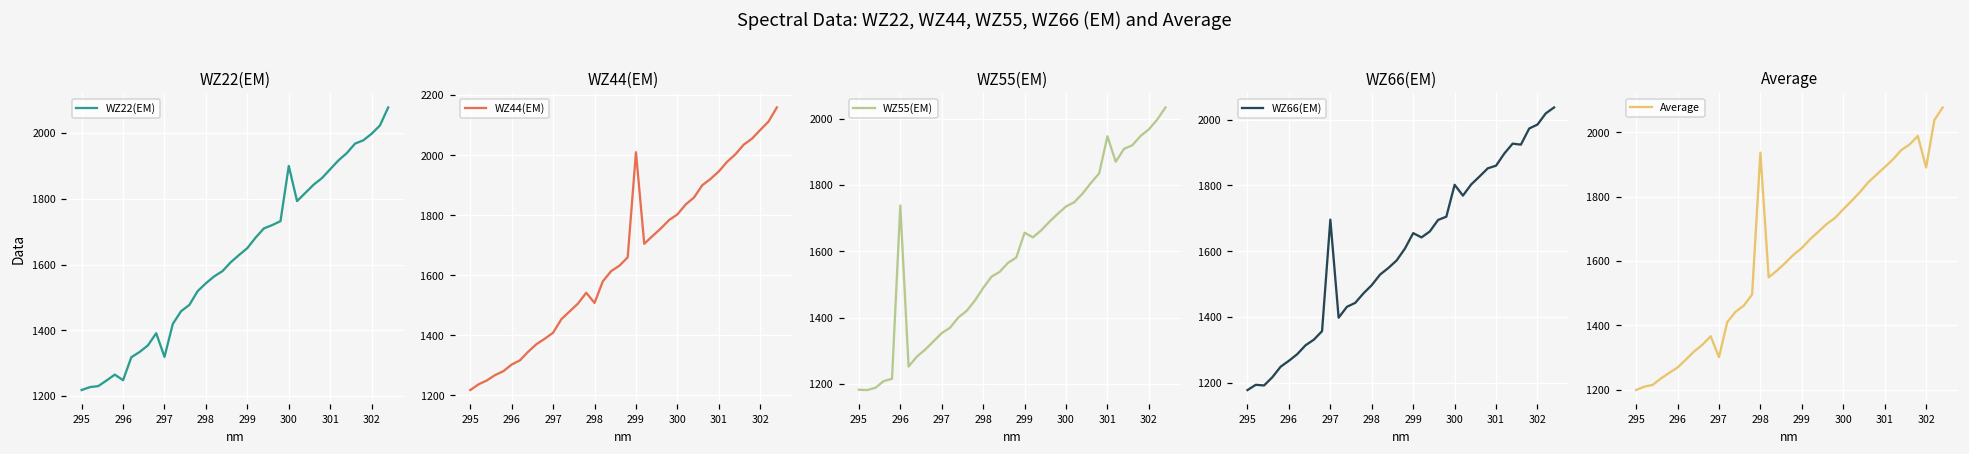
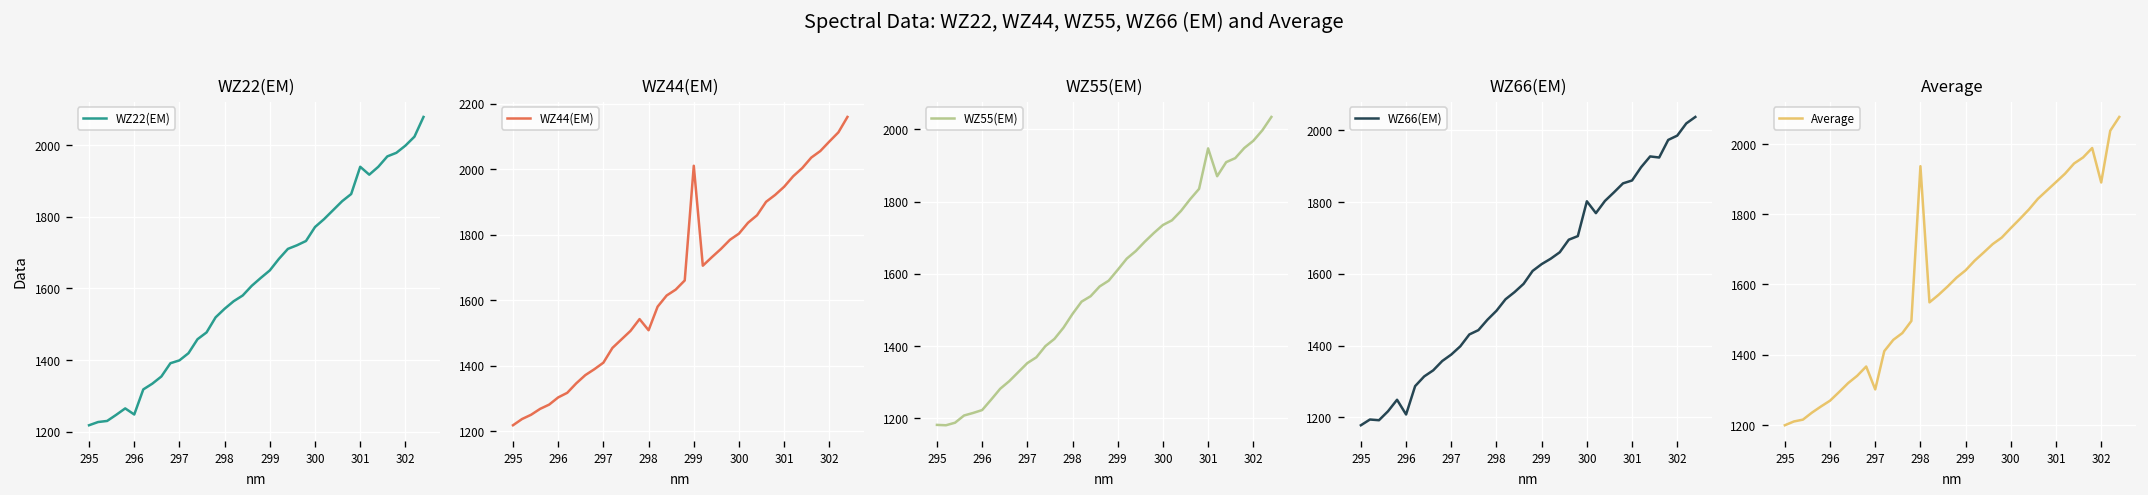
  {
    "WZ22(EM)": {
      "295": 1220,
      "296": 1250,
-     "297": 1320,
+     "297": 1400,
      "298": 1540,
      "299": 1650,
-     "300": 1900,
-     "301": 1890,
+     "300": 1770,
+     "301": 1940,
      "302": 2000
    },
    "WZ44(EM)": {
      "295": 1220,
      "296": 1300,
      "297": 1410,
      "298": 1510,
      "299": 2010,
      "300": 1800,
      "301": 1950,
      "302": 2080
    },
    "WZ55(EM)": {
      "295": 1180,
-     "296": 1740,
+     "296": 1220,
      "297": 1350,
      "298": 1490,
-     "299": 1660,
+     "299": 1610,
      "300": 1740,
      "301": 1950,
      "302": 1970
    },
    "WZ66(EM)": {
      "295": 1180,
-     "296": 1270,
-     "297": 1700,
+     "296": 1210,
+     "297": 1380,
      "298": 1500,
-     "299": 1660,
+     "299": 1630,
      "300": 1800,
      "301": 1860,
      "302": 1990
    },
    "Average": {
      "295": 1200,
      "296": 1270,
      "297": 1300,
      "298": 1940,
      "299": 1640,
      "300": 1760,
      "301": 1890,
      "302": 1890
    }
  }
